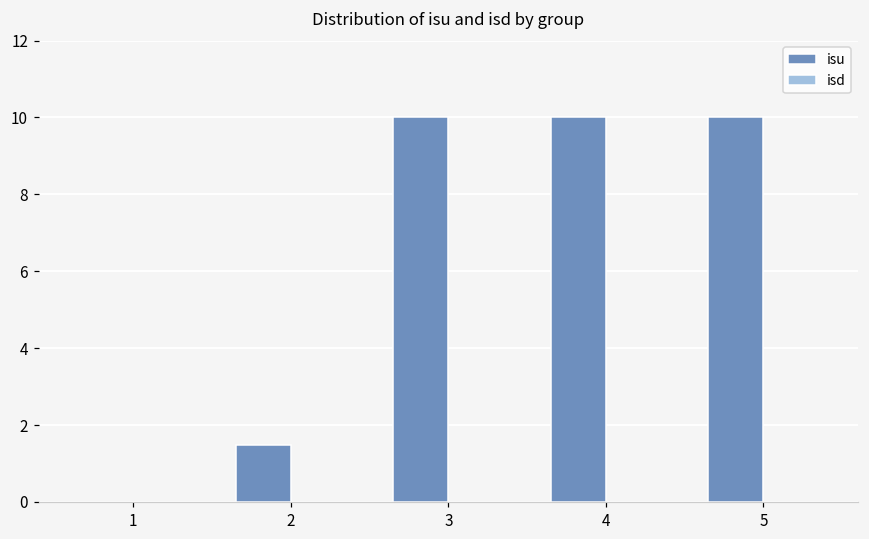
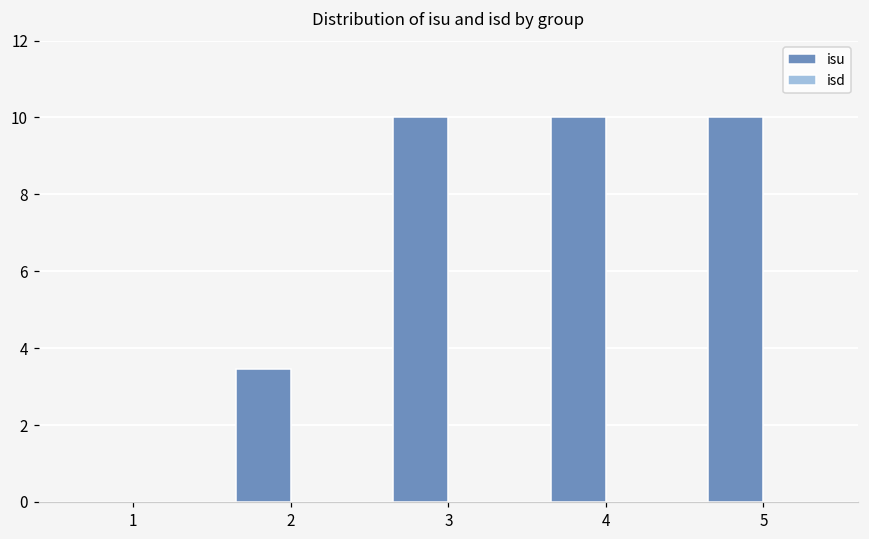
  {
    "isu": {
      "1": 0.0,
-     "2": 1.5,
+     "2": 3.5,
      "3": 10.0,
      "4": 10.0,
      "5": 10.0
    },
    "isd": {
      "1": 0.0,
      "2": 0.0,
      "3": 0.0,
      "4": 0.0,
      "5": 0.0
    }
  }
